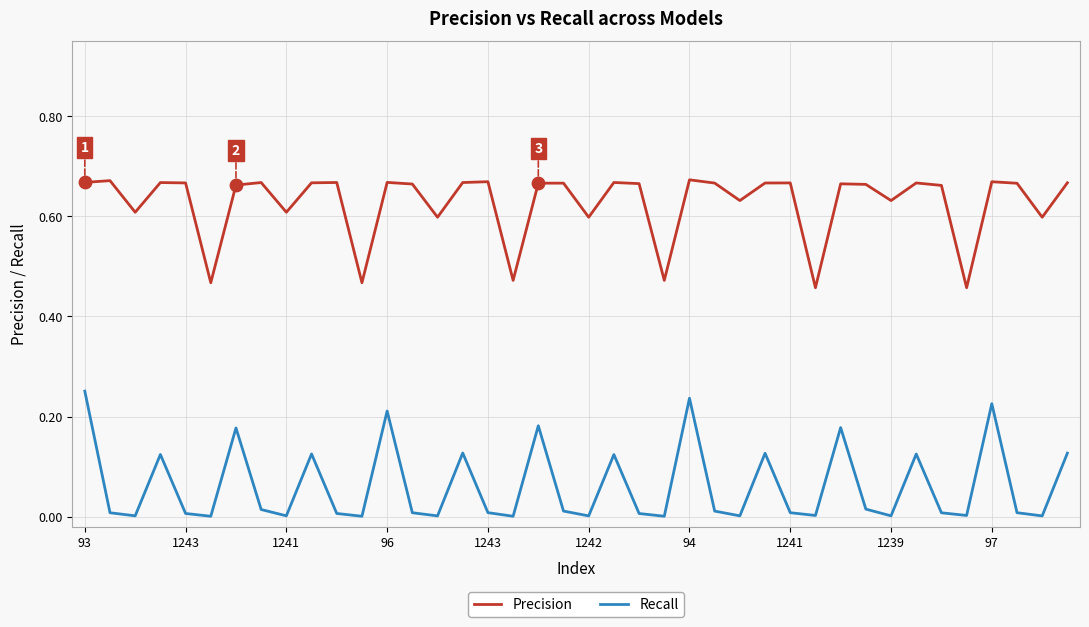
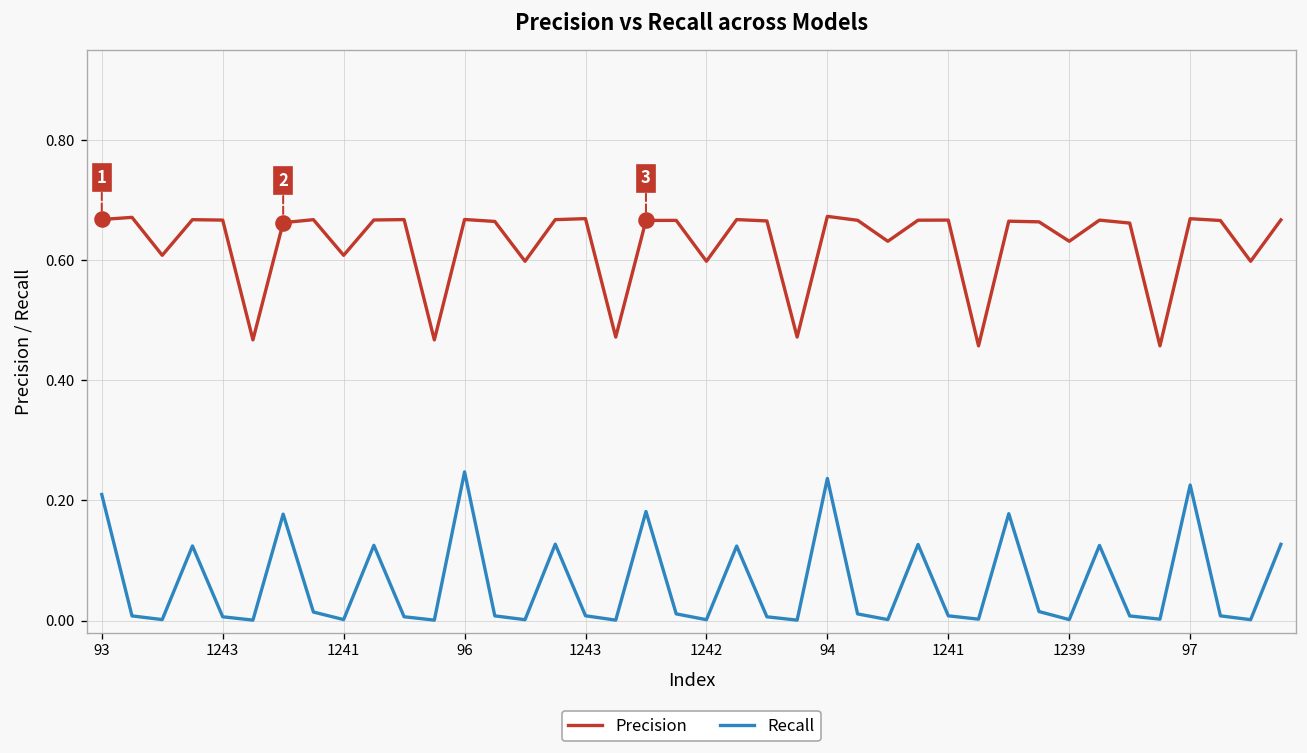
  {
    "Recall": {
-     "93": 0.25,
-     "96": 0.21,
+     "93": 0.21,
+     "96": 0.25,
      "1242": 0.00,
      "94": 0.24,
      "1239": 0.00,
      "97": 0.23
    }
  }
